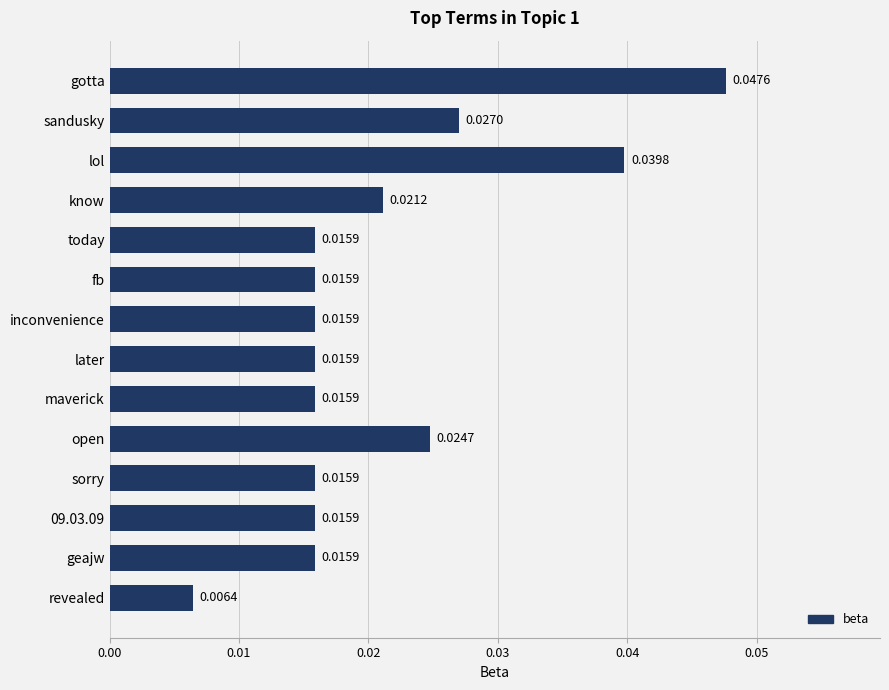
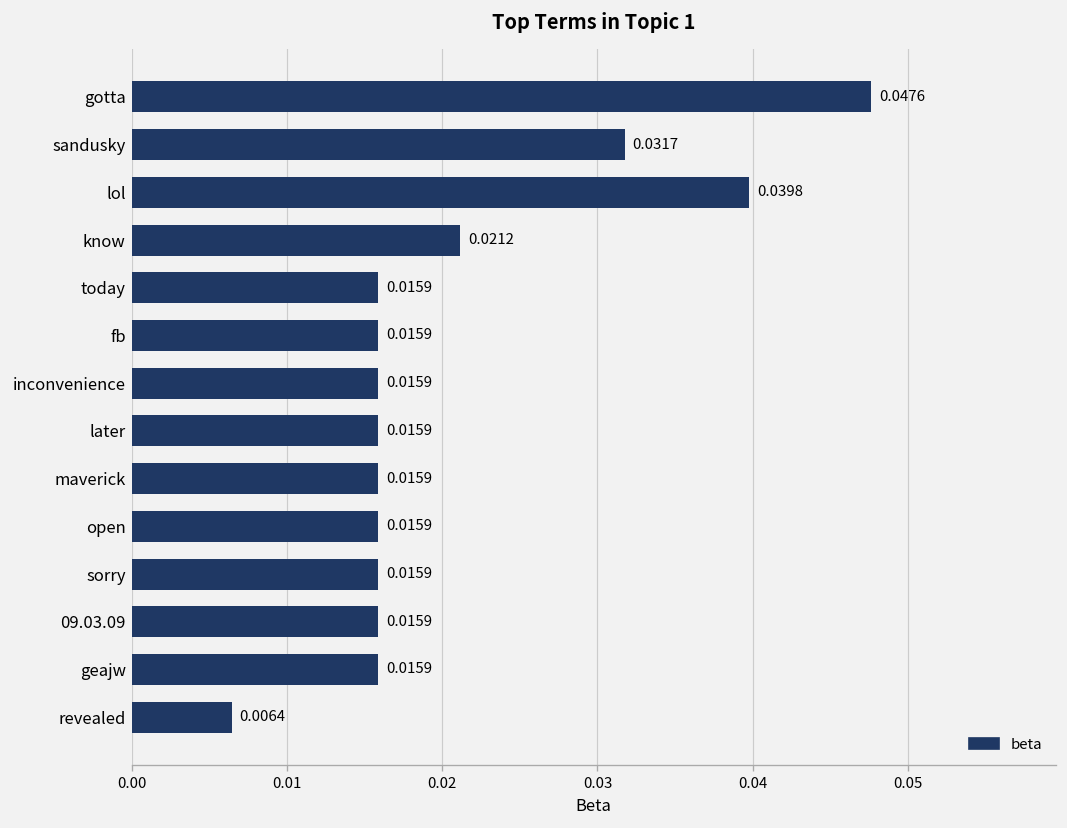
  {
    "gotta": 0.0476,
-   "sandusky": 0.0270,
+   "sandusky": 0.0317,
    "lol": 0.0398,
    "know": 0.0212,
    "today": 0.0159,
    "fb": 0.0159,
    "inconvenience": 0.0159,
    "later": 0.0159,
    "maverick": 0.0159,
-   "open": 0.0247,
+   "open": 0.0159,
    "sorry": 0.0159,
    "09.03.09": 0.0159,
    "geajw": 0.0159,
    "revealed": 0.0064
  }
